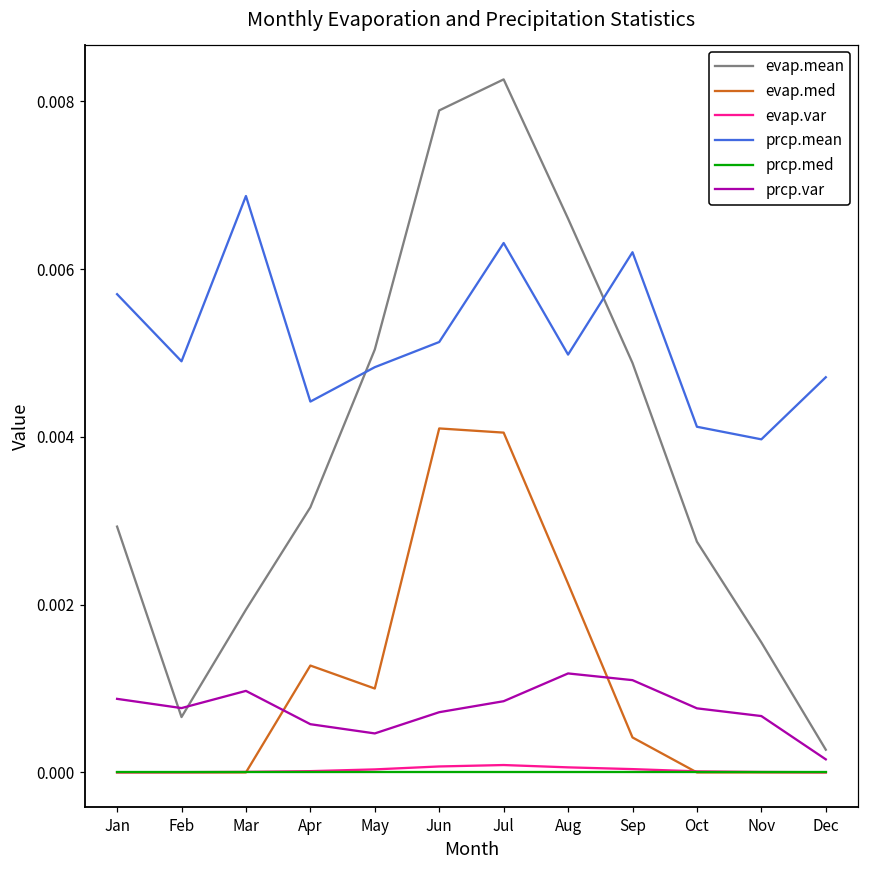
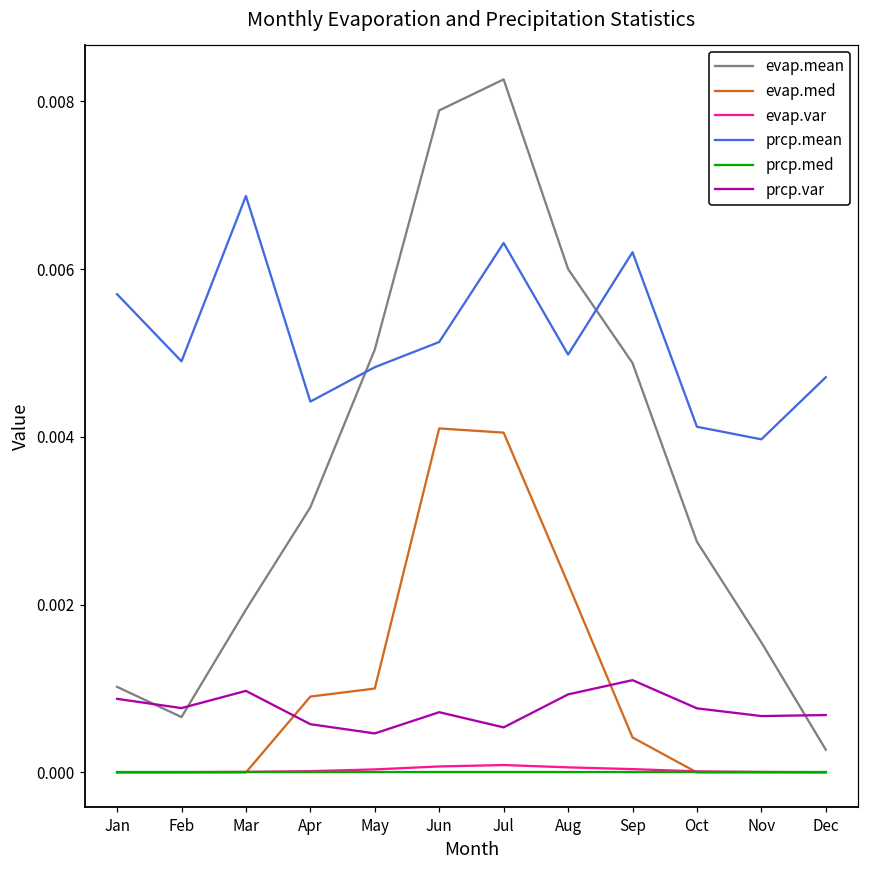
  {
    "evap.mean": {
-     "Jan": 0.0029,
+     "Jan": 0.0010,
      "Feb": 0.0007,
      "Mar": 0.0019,
      "Apr": 0.0032,
      "May": 0.0050,
      "Jun": 0.0079,
      "Jul": 0.0083,
-     "Aug": 0.0066,
+     "Aug": 0.0060,
      "Sep": 0.0049,
      "Oct": 0.0028,
      "Nov": 0.0016,
      "Dec": 0.0003
    },
    "evap.med": {
-     "Apr": 0.0013,
+     "Apr": 0.0009,
      "May": 0.0010,
      "Jun": 0.0041,
      "Jul": 0.0041,
      "Aug": 0.0023,
      "Sep": 0.0004
    },
    "evap.var": {
      "May": 0.0000,
      "Jun": 0.0001,
      "Jul": 0.0001,
      "Aug": 0.0001,
      "Sep": 0.0000
    },
    "prcp.mean": {
      "Jan": 0.0057,
      "Feb": 0.0049,
      "Mar": 0.0069,
      "Apr": 0.0044,
      "May": 0.0048,
      "Jun": 0.0051,
      "Jul": 0.0063,
      "Aug": 0.0050,
      "Sep": 0.0062,
      "Oct": 0.0041,
      "Nov": 0.0040,
      "Dec": 0.0047
    },
    "prcp.med": {
      "May": 0.0000,
      "Jun": 0.0000,
      "Jul": 0.0000,
      "Aug": 0.0000,
      "Sep": 0.0000
    },
    "prcp.var": {
      "Jan": 0.0009,
      "Feb": 0.0008,
      "Mar": 0.0010,
      "Apr": 0.0006,
      "May": 0.0005,
      "Jun": 0.0007,
-     "Jul": 0.0008,
-     "Aug": 0.0012,
+     "Jul": 0.0005,
+     "Aug": 0.0009,
      "Sep": 0.0011,
      "Oct": 0.0008,
      "Nov": 0.0007,
-     "Dec": 0.0002
+     "Dec": 0.0007
    }
  }
